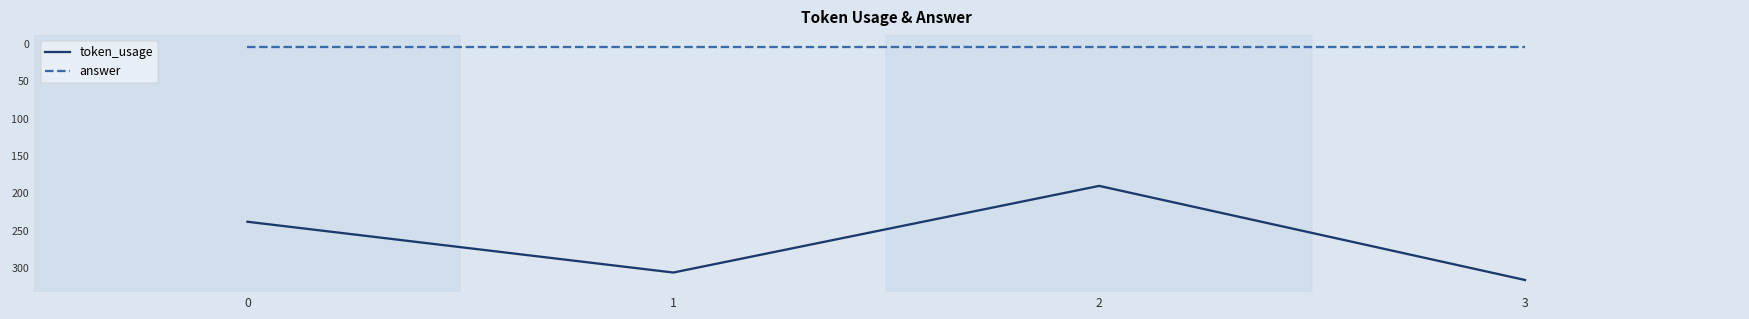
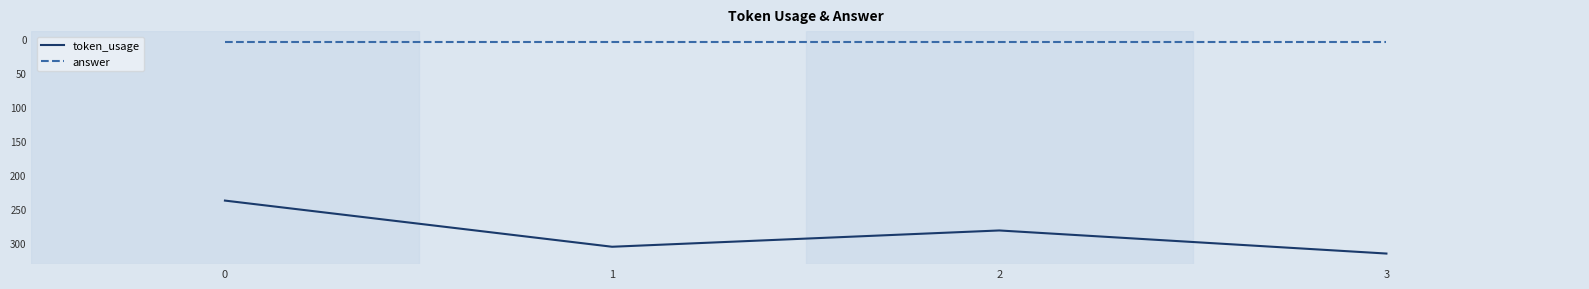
  {
    "token_usage": {
      "0": 240,
      "1": 310,
-     "2": 190,
+     "2": 280,
      "3": 320
    },
    "answer": {
      "0": 0,
      "1": 0,
      "2": 0,
      "3": 0
    }
  }
